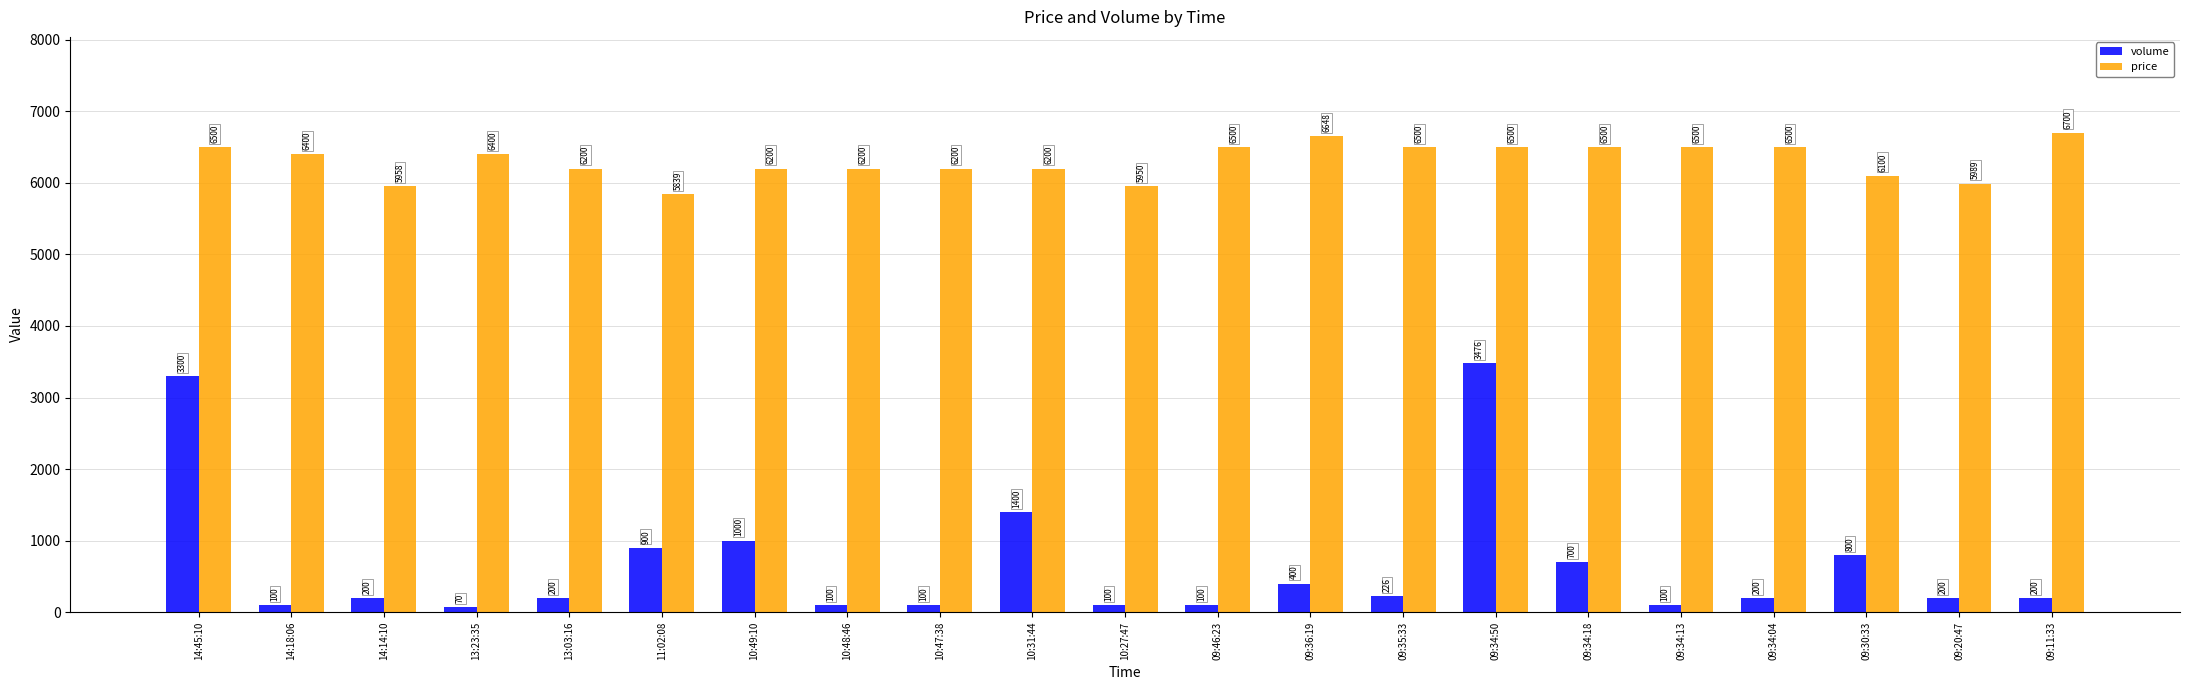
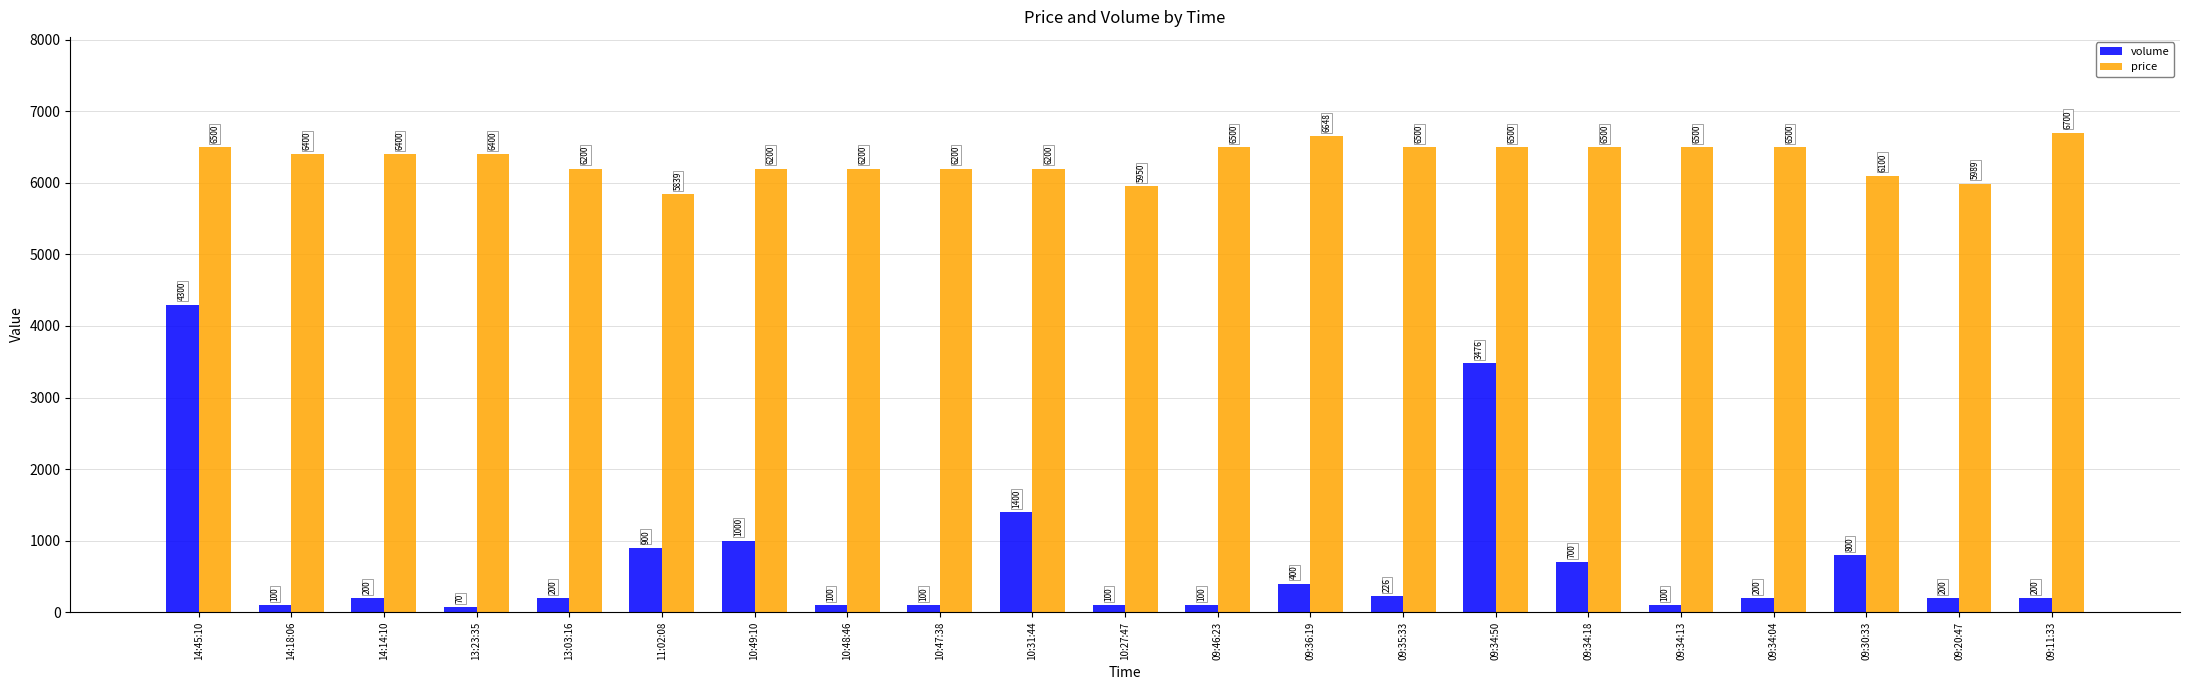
  {
    "volume": {
-     "14:45:10": 3300
+     "14:45:10": 4300
    },
    "price": {
-     "14:14:10": 5958
+     "14:14:10": 6400
    }
  }
